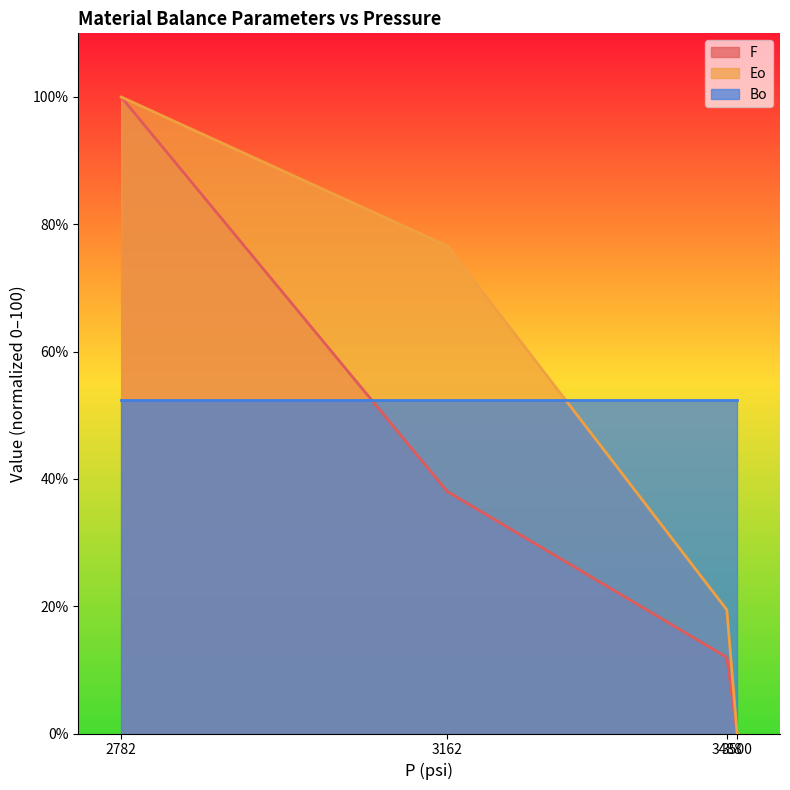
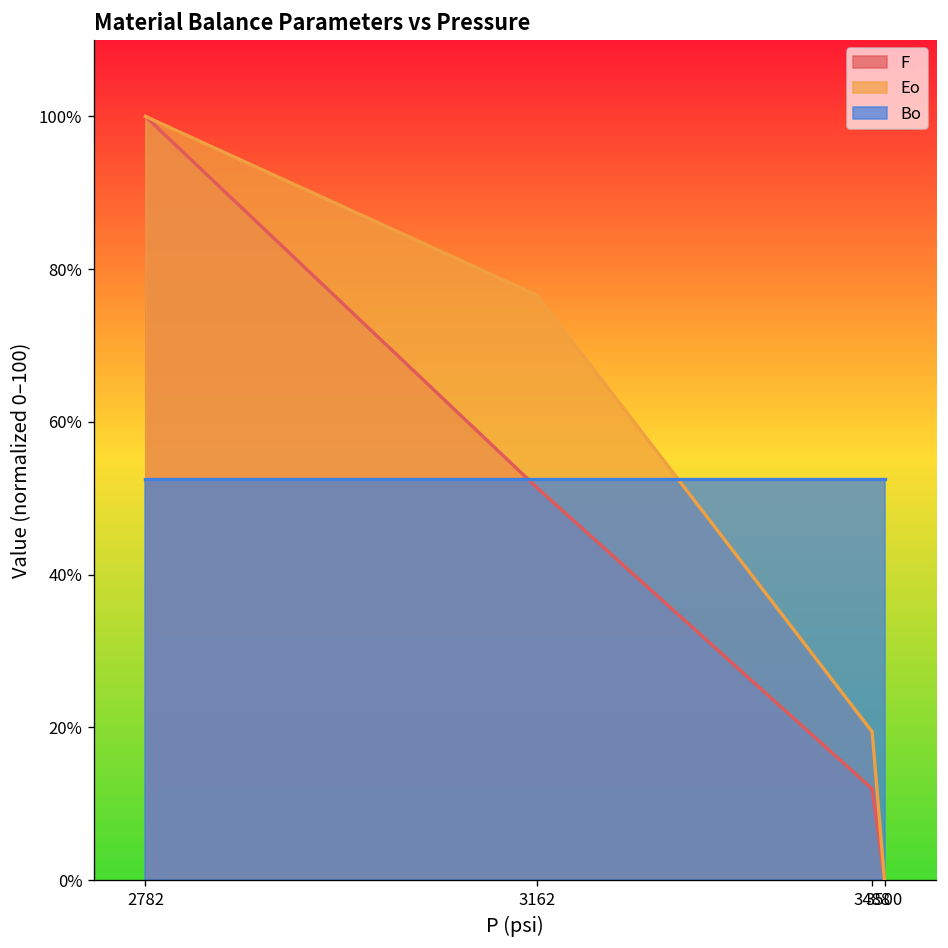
  {
    "F": {
-     "3162": "38%"
+     "3162": "51%"
    },
    "Eo": {
      "3162": "77%"
    },
    "Bo": {
      "2782": "52%",
      "3162": "52%"
    }
  }
